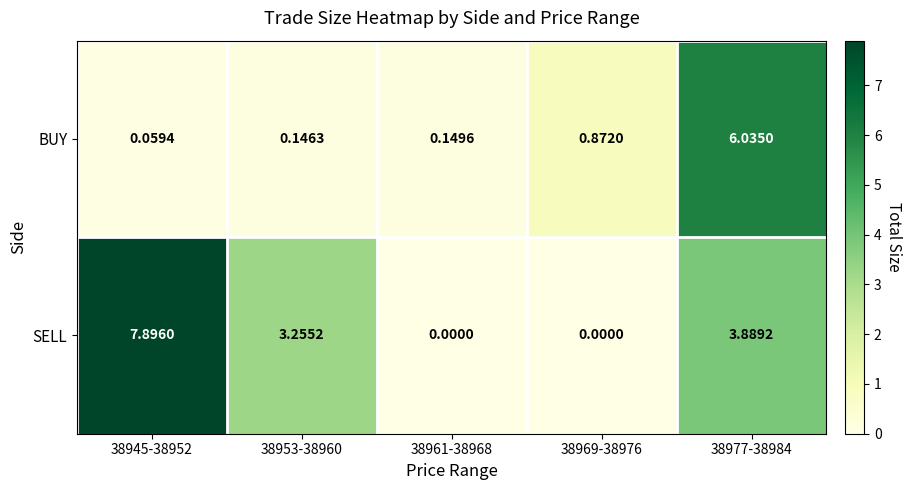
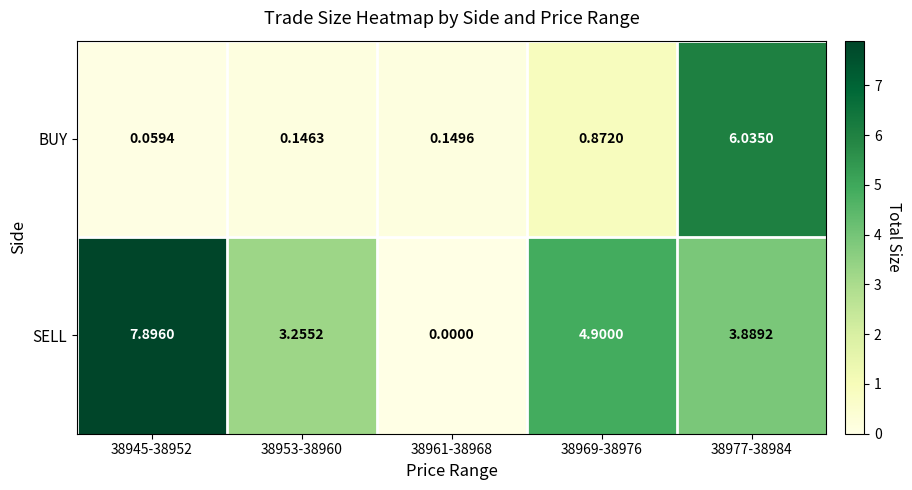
  {
    "BUY": {
      "38945-38952": 0.0594,
      "38953-38960": 0.1463,
      "38961-38968": 0.1496,
      "38969-38976": 0.8720,
      "38977-38984": 6.0350
    },
    "SELL": {
      "38945-38952": 7.8960,
      "38953-38960": 3.2552,
      "38961-38968": 0.0000,
-     "38969-38976": 0.0000,
+     "38969-38976": 4.9000,
      "38977-38984": 3.8892
    }
  }
